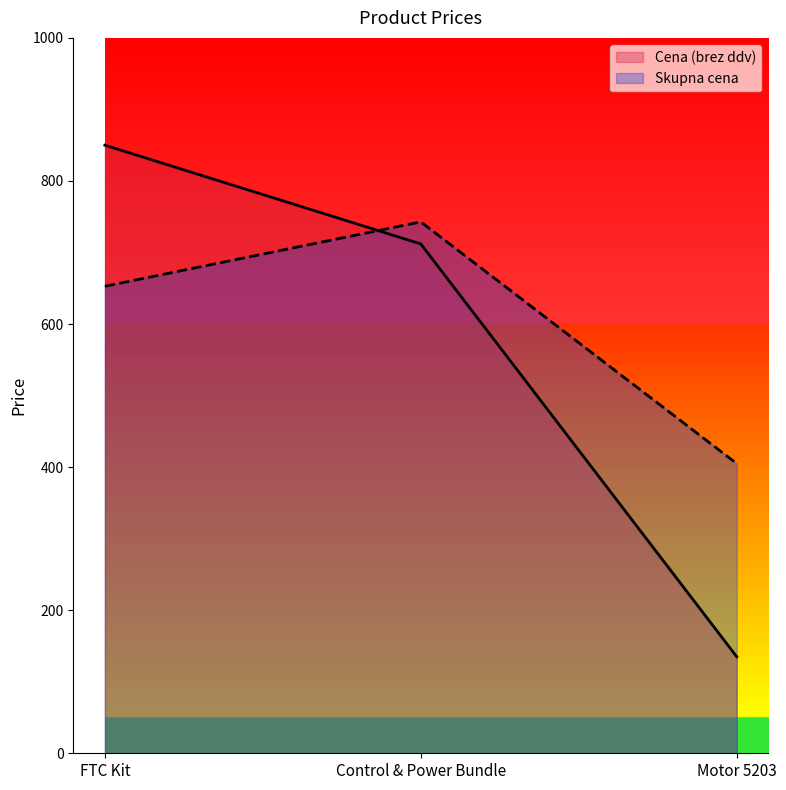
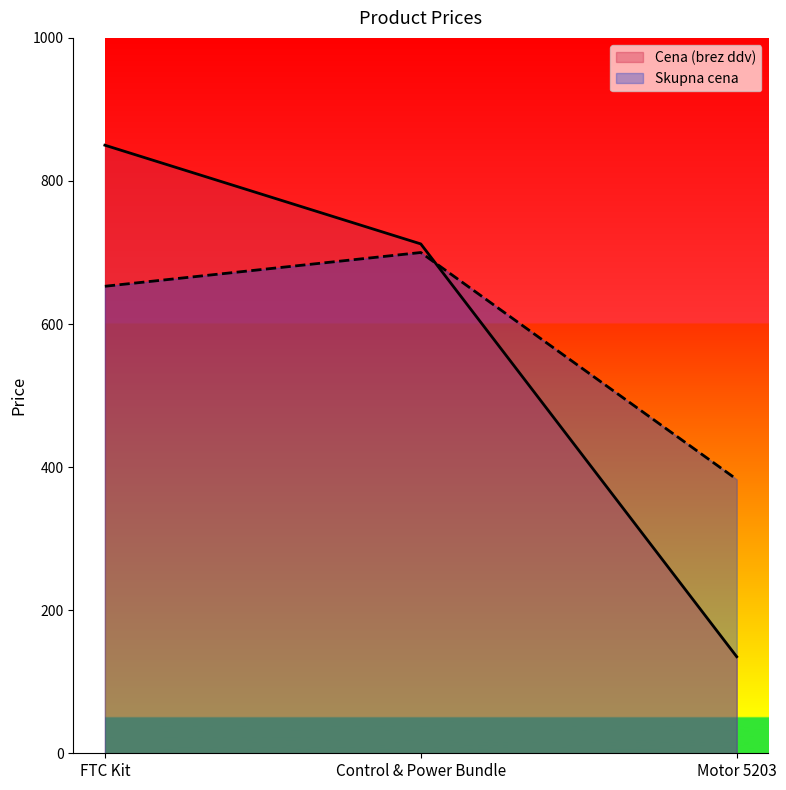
  {
    "Cena (brez ddv)": {
      "FTC Kit": 850,
      "Control & Power Bundle": 710,
      "Motor 5203": 140
    },
    "Skupna cena": {
      "FTC Kit": 650,
-     "Control & Power Bundle": 740,
-     "Motor 5203": 410
+     "Control & Power Bundle": 700,
+     "Motor 5203": 380
    }
  }
